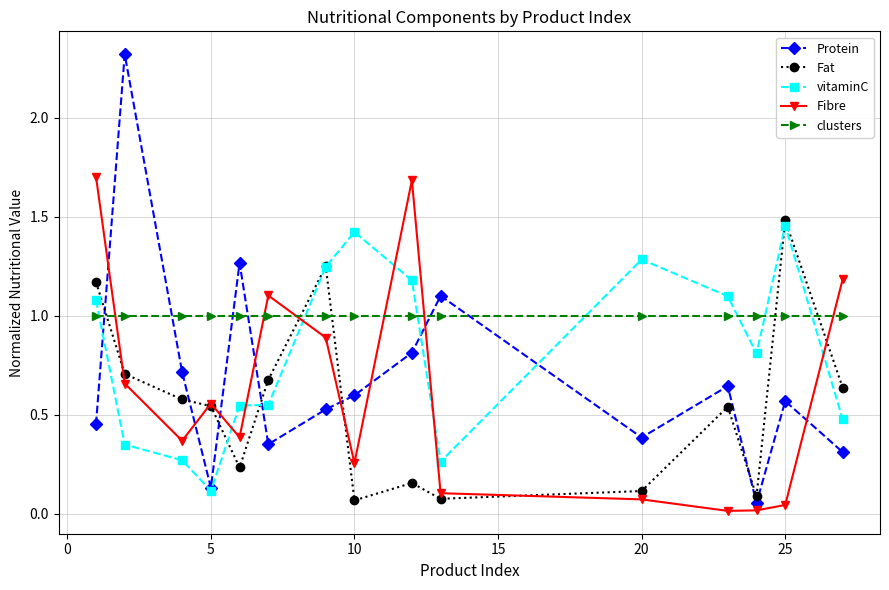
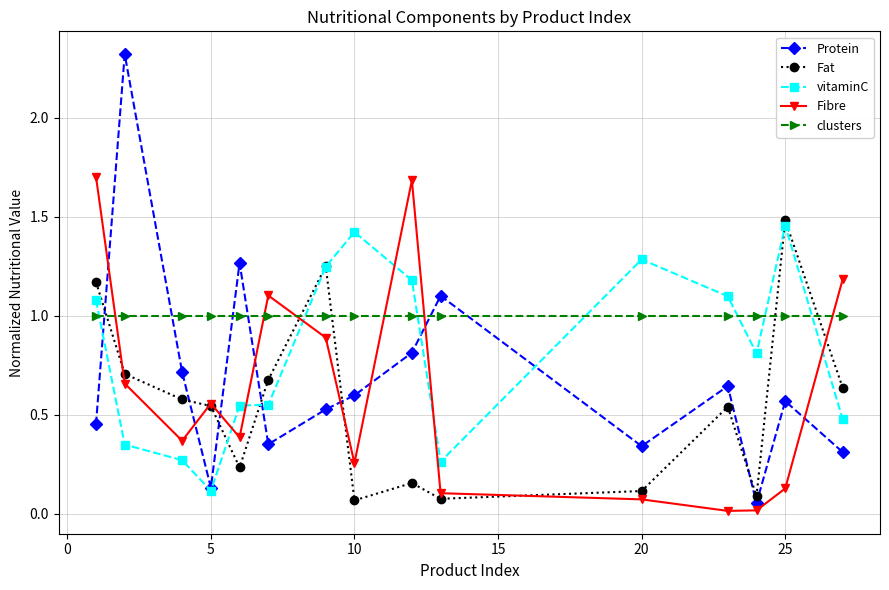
  {
    "Protein": {
      "5": 0.13,
      "10": 0.60,
-     "20": 0.39,
+     "20": 0.34,
      "25": 0.57
    },
    "Fat": {
      "10": 0.07,
      "20": 0.12,
      "25": 1.48
    },
    "vitaminC": {
      "5": 0.12,
      "10": 1.42,
      "20": 1.28,
      "25": 1.46
    },
    "Fibre": {
      "10": 0.26,
      "20": 0.07,
-     "25": 0.04
+     "25": 0.13
    },
    "clusters": {
      "5": 1.00,
      "10": 1.00,
      "20": 1.00,
      "25": 1.00
    }
  }
